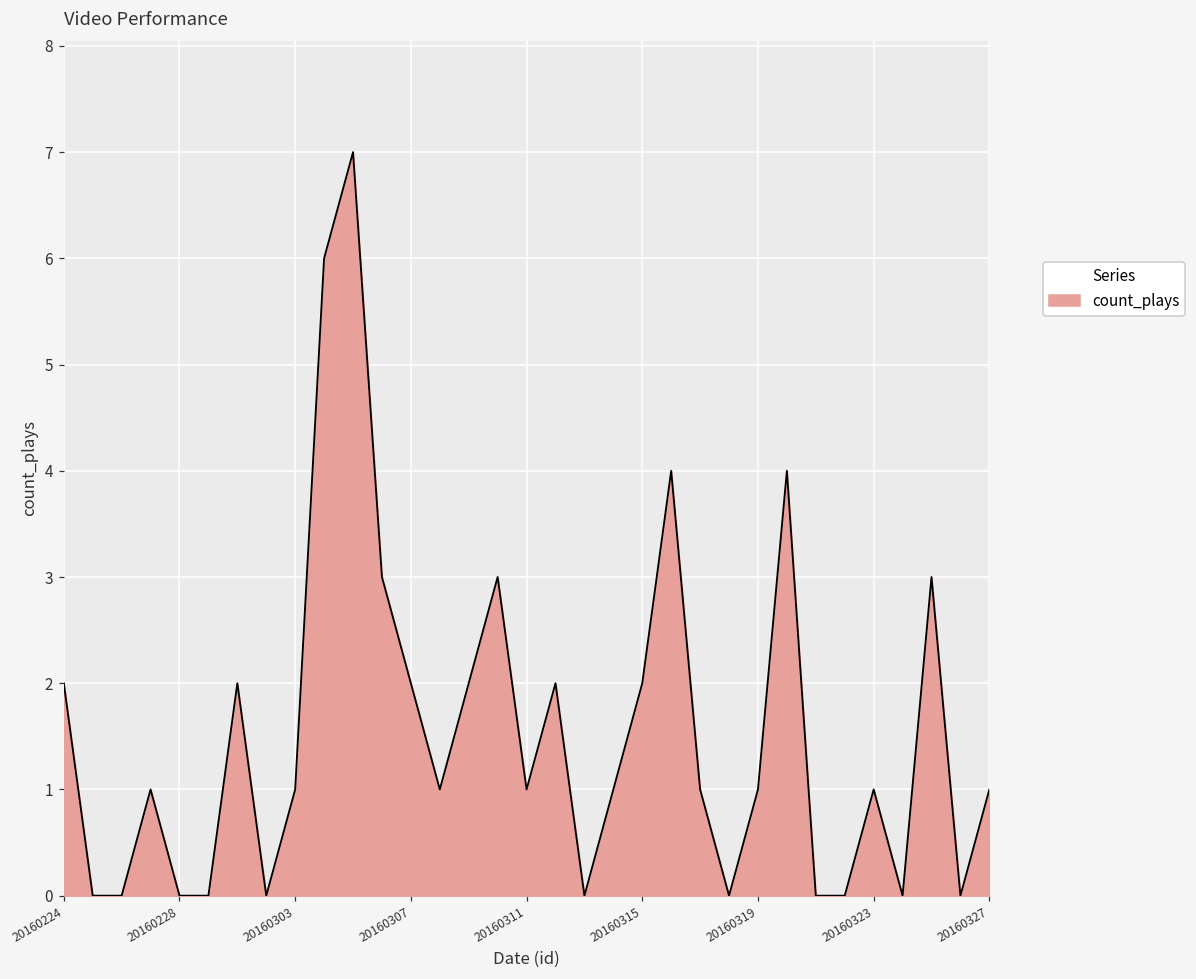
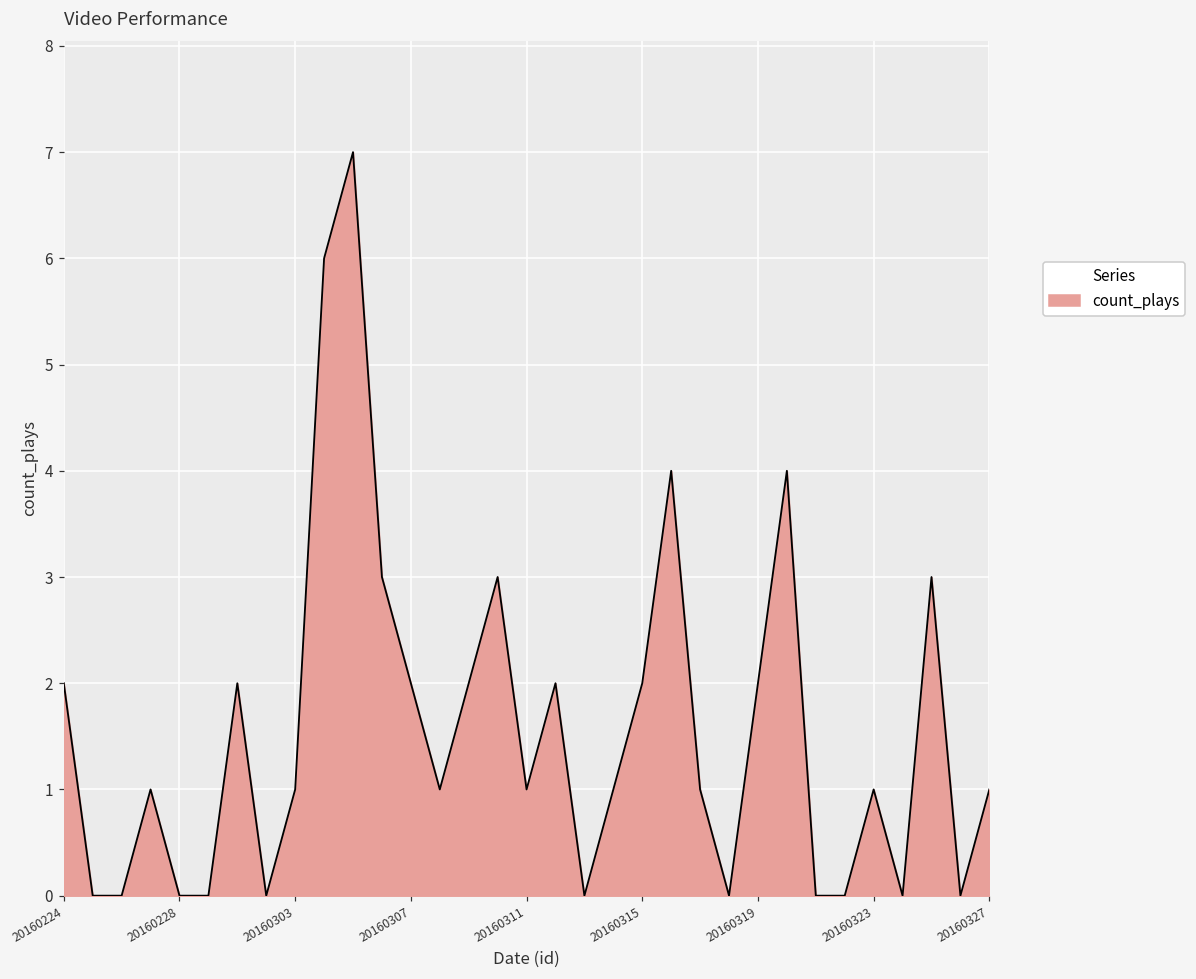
  {
    "20160224": 2,
    "20160228": 0,
    "20160303": 1,
    "20160307": 2,
    "20160311": 1,
    "20160315": 2,
-   "20160319": 1,
+   "20160319": 2,
    "20160323": 1,
    "20160327": 1
  }
